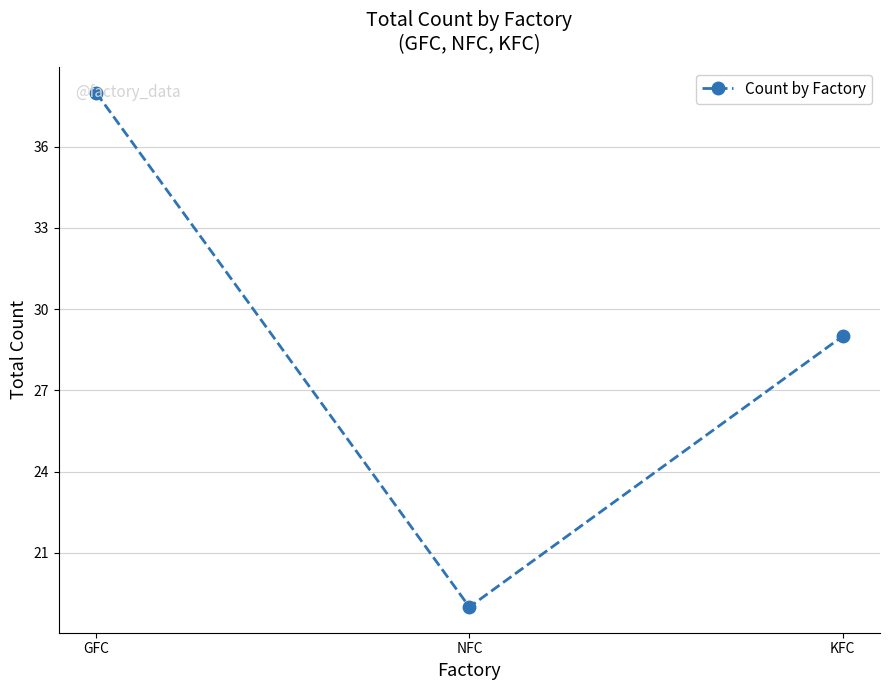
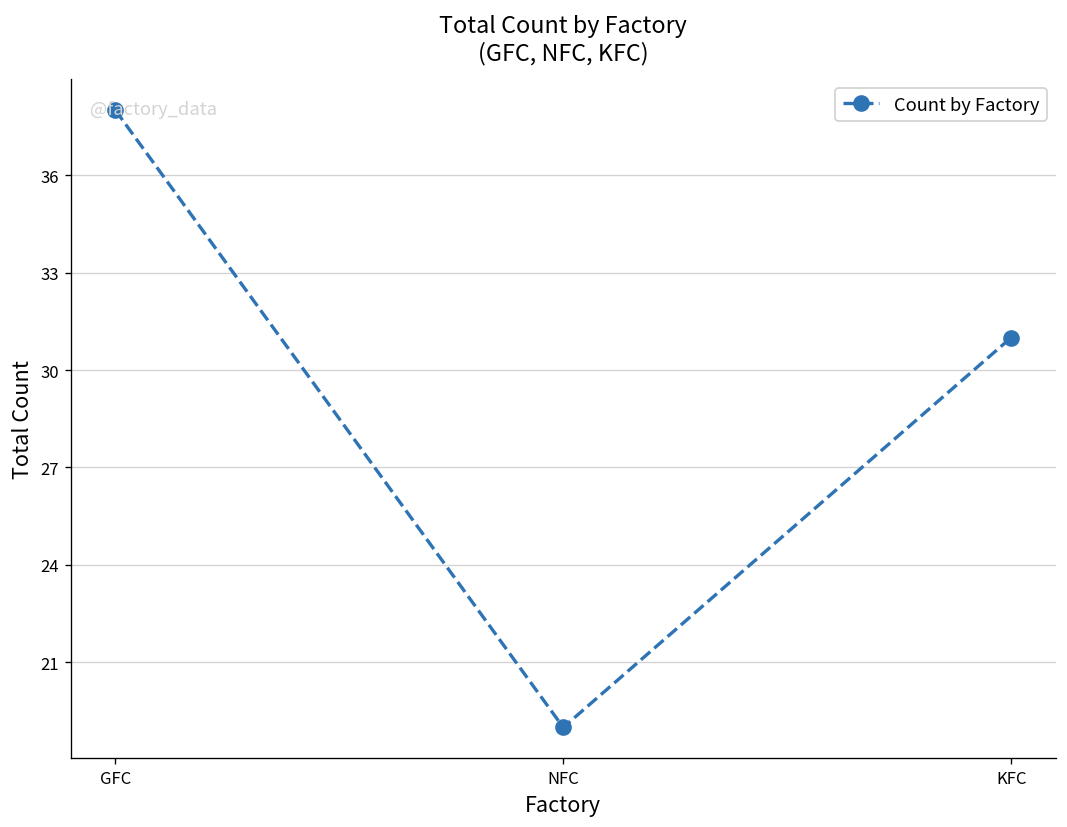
  {
    "GFC": 38,
    "NFC": 19,
-   "KFC": 29
+   "KFC": 31
  }
